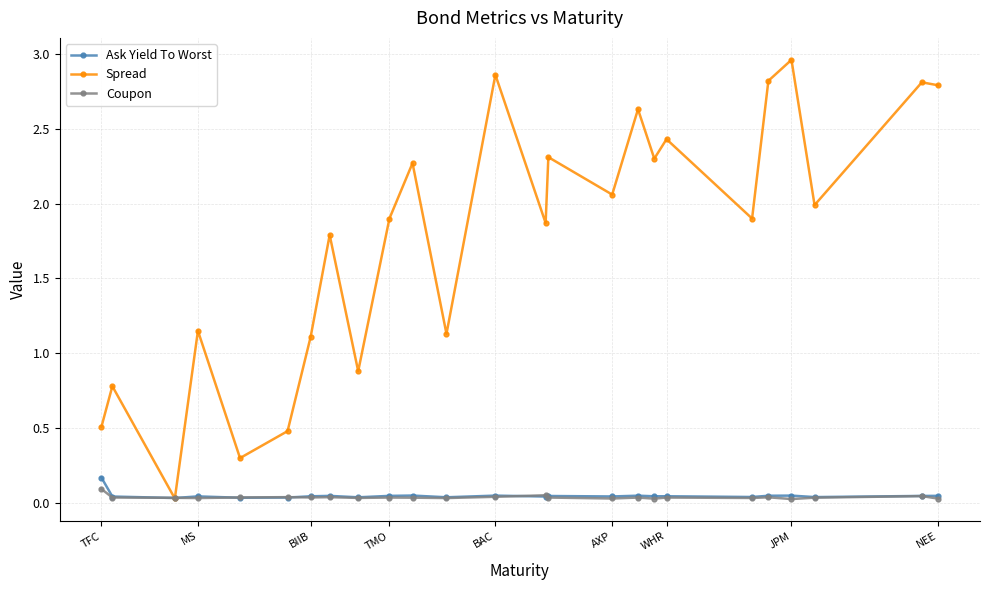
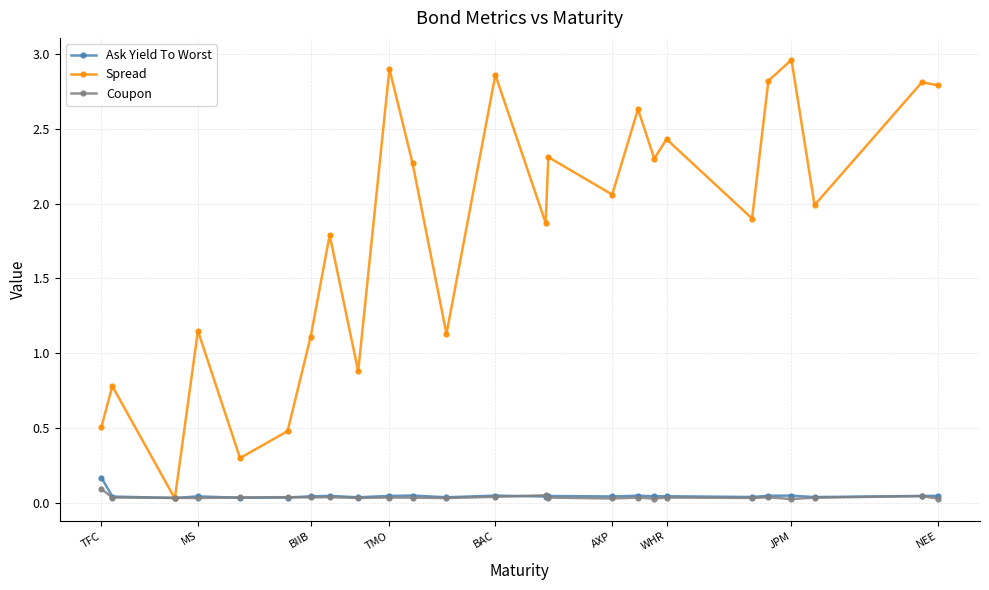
  {
    "Ask Yield To Worst": {
      "TFC": 0.17,
      "JPM": 0.05,
      "NEE": 0.05
    },
    "Spread": {
      "TFC": 0.5,
      "MS": 1.15,
      "BIIB": 1.1,
-     "TMO": 1.9,
+     "TMO": 2.9,
      "BAC": 2.86,
      "AXP": 2.06,
      "WHR": 2.43,
      "JPM": 2.96,
      "NEE": 2.8
    },
    "Coupon": {
      "TFC": 0.1,
      "JPM": 0.03,
      "NEE": 0.03
    }
  }
